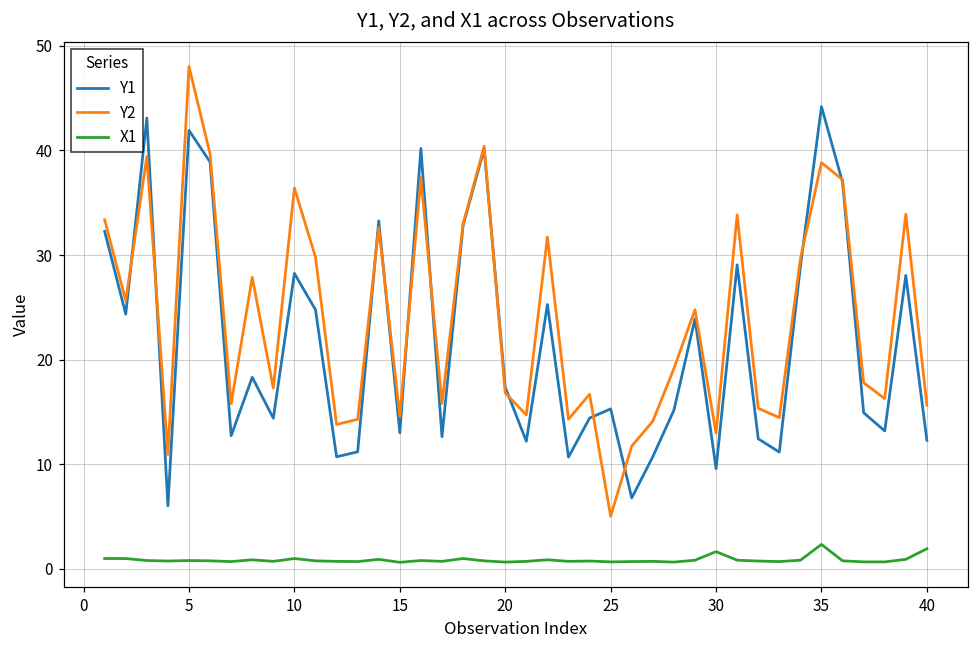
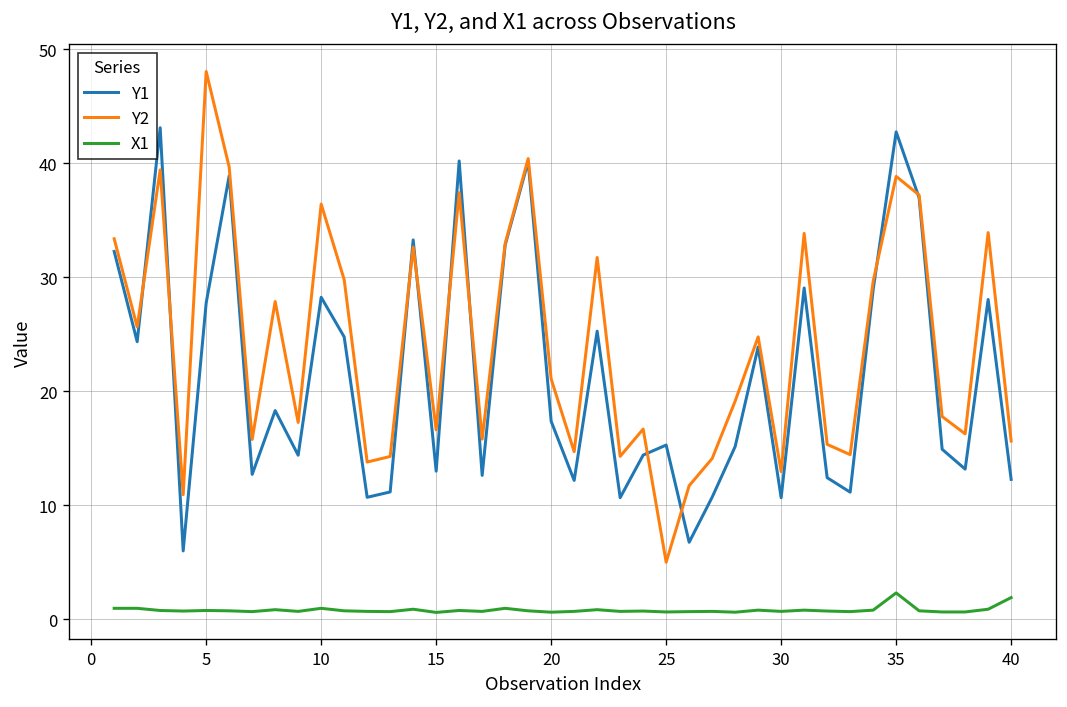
  {
    "Y1": {
-     "5": 42,
+     "5": 28,
      "10": 28,
      "15": 13,
      "20": 17,
      "25": 15,
-     "30": 10,
-     "35": 44,
+     "30": 11,
+     "35": 43,
      "40": 12
    },
    "Y2": {
      "5": 48,
      "10": 36,
-     "15": 15,
-     "20": 17,
+     "15": 17,
+     "20": 21,
      "25": 5,
      "30": 13,
      "35": 39,
      "40": 16
    },
    "X1": {
      "5": 1,
      "10": 1,
      "15": 1,
      "20": 1,
      "25": 1,
-     "30": 2,
+     "30": 1,
      "35": 2,
      "40": 2
    }
  }
